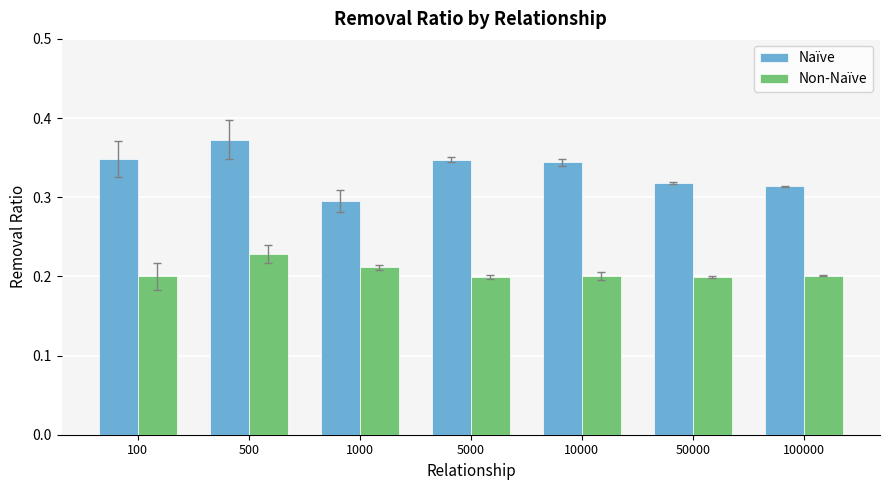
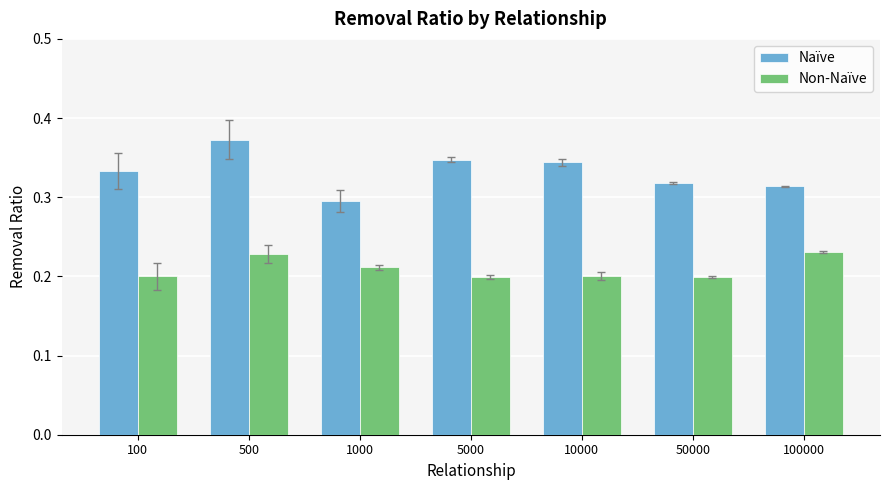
  {
    "Naïve": {
-     "100": 0.35,
+     "100": 0.33,
      "500": 0.37,
      "1000": 0.29,
      "5000": 0.35,
      "10000": 0.34,
      "50000": 0.32,
      "100000": 0.31
    },
    "Non-Naïve": {
      "100": 0.20,
      "500": 0.23,
      "1000": 0.21,
      "5000": 0.20,
      "10000": 0.20,
      "50000": 0.20,
-     "100000": 0.20
+     "100000": 0.23
    }
  }
